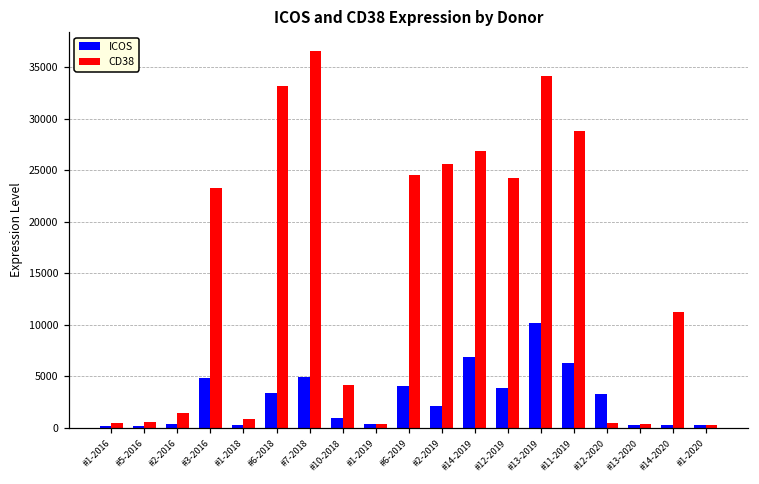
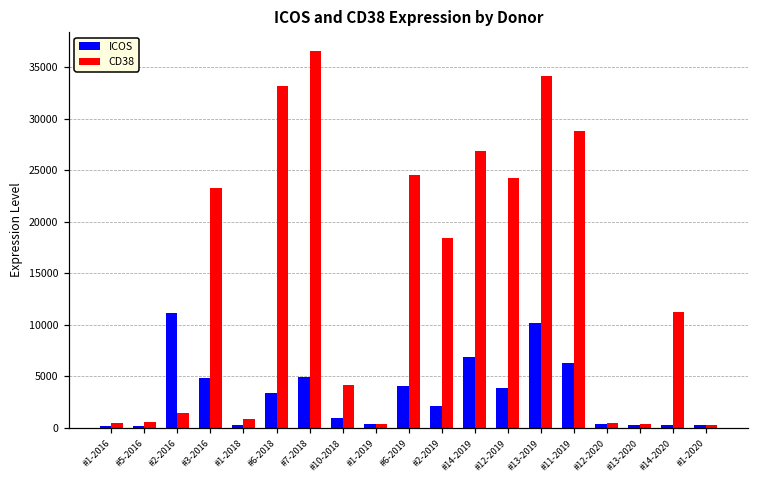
  {
    "ICOS": {
-     "#2-2016": 0,
+     "#2-2016": 11000,
      "#3-2016": 5000,
      "#6-2018": 3000,
      "#7-2018": 5000,
      "#10-2018": 1000,
      "#1-2019": 0,
      "#6-2019": 4000,
      "#2-2019": 2000,
      "#14-2019": 7000,
      "#12-2019": 4000,
      "#13-2019": 10000,
      "#11-2019": 6000,
-     "#12-2020": 3000
+     "#12-2020": 0
    },
    "CD38": {
      "#1-2016": 0,
      "#5-2016": 1000,
      "#2-2016": 1000,
      "#3-2016": 23000,
      "#1-2018": 1000,
      "#6-2018": 33000,
      "#7-2018": 37000,
      "#10-2018": 4000,
      "#1-2019": 0,
      "#6-2019": 25000,
-     "#2-2019": 26000,
+     "#2-2019": 18000,
      "#14-2019": 27000,
      "#12-2019": 24000,
      "#13-2019": 34000,
      "#11-2019": 29000,
      "#12-2020": 0,
      "#13-2020": 0,
      "#14-2020": 11000,
      "#1-2020": 0
    }
  }
